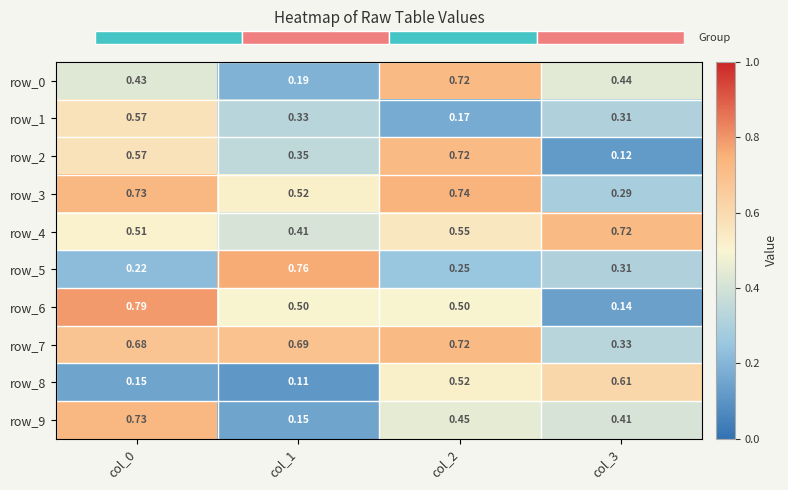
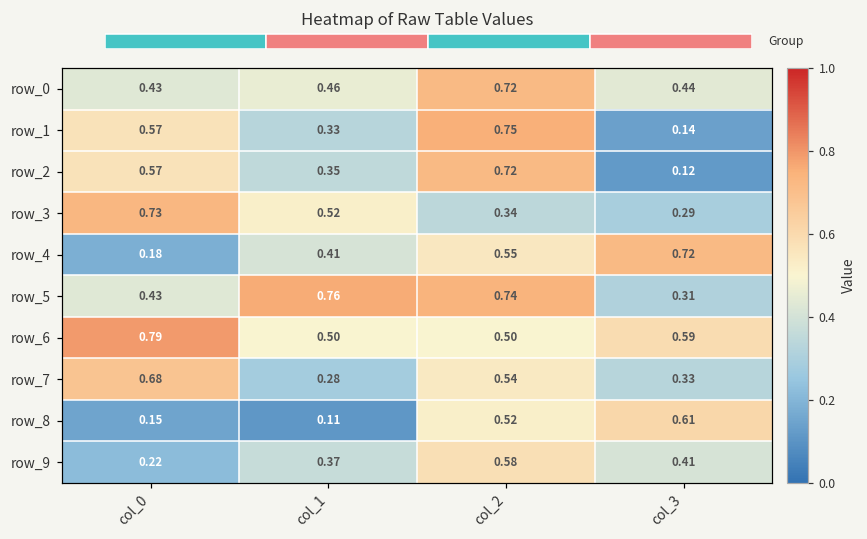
  {
    "Heatmap of Raw Table Values": {
      "row_0": {
        "col_0": 0.43,
-       "col_1": 0.19,
+       "col_1": 0.46,
        "col_2": 0.72,
        "col_3": 0.44
      },
      "row_1": {
        "col_0": 0.57,
        "col_1": 0.33,
-       "col_2": 0.17,
-       "col_3": 0.31
+       "col_2": 0.75,
+       "col_3": 0.14
      },
      "row_2": {
        "col_0": 0.57,
        "col_1": 0.35,
        "col_2": 0.72,
        "col_3": 0.12
      },
      "row_3": {
        "col_0": 0.73,
        "col_1": 0.52,
-       "col_2": 0.74,
+       "col_2": 0.34,
        "col_3": 0.29
      },
      "row_4": {
-       "col_0": 0.51,
+       "col_0": 0.18,
        "col_1": 0.41,
        "col_2": 0.55,
        "col_3": 0.72
      },
      "row_5": {
-       "col_0": 0.22,
+       "col_0": 0.43,
        "col_1": 0.76,
-       "col_2": 0.25,
+       "col_2": 0.74,
        "col_3": 0.31
      },
      "row_6": {
        "col_0": 0.79,
        "col_1": 0.50,
        "col_2": 0.50,
-       "col_3": 0.14
+       "col_3": 0.59
      },
      "row_7": {
        "col_0": 0.68,
-       "col_1": 0.69,
-       "col_2": 0.72,
+       "col_1": 0.28,
+       "col_2": 0.54,
        "col_3": 0.33
      },
      "row_8": {
        "col_0": 0.15,
        "col_1": 0.11,
        "col_2": 0.52,
        "col_3": 0.61
      },
      "row_9": {
-       "col_0": 0.73,
-       "col_1": 0.15,
-       "col_2": 0.45,
+       "col_0": 0.22,
+       "col_1": 0.37,
+       "col_2": 0.58,
        "col_3": 0.41
      }
    }
  }
